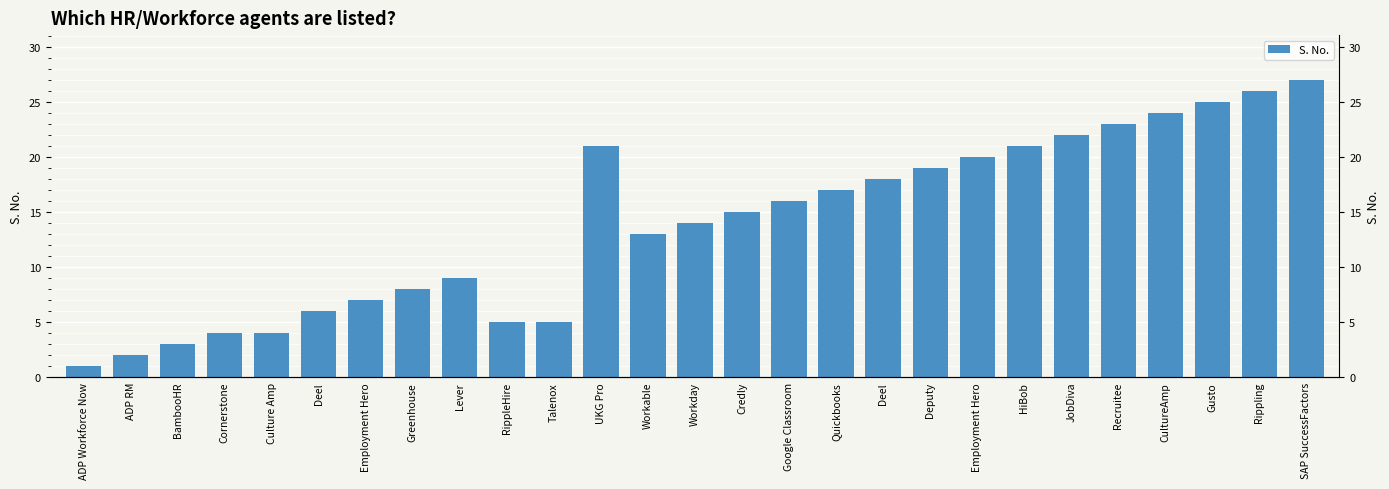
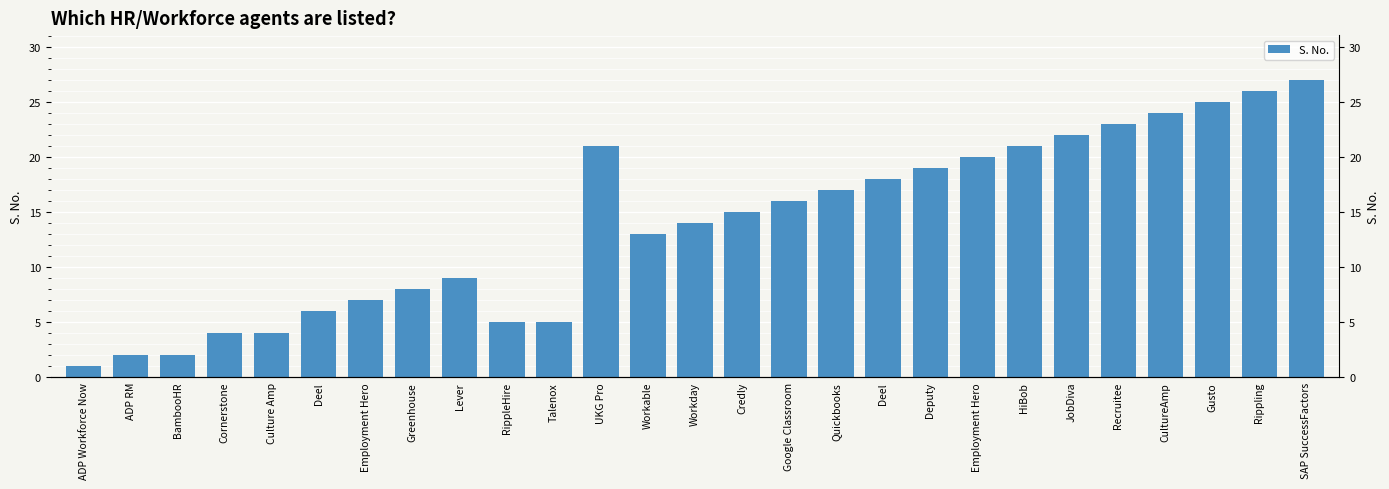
  {
    "ADP Workforce Now": 1,
    "ADP RM": 2,
-   "BambooHR": 3,
+   "BambooHR": 2,
    "Cornerstone": 4,
    "Culture Amp": 4,
    "Greenhouse": 8,
    "Lever": 9,
    "RippleHire": 5,
    "Talenox": 5,
    "UKG Pro": 21,
    "Workable": 13,
    "Workday": 14,
    "Credly": 15,
    "Google Classroom": 16,
    "Quickbooks": 17,
    "Deputy": 19,
    "HiBob": 21,
    "JobDiva": 22,
    "Recruitee": 23,
    "CultureAmp": 24,
    "Gusto": 25,
    "Rippling": 26,
    "SAP SuccessFactors": 27
  }
